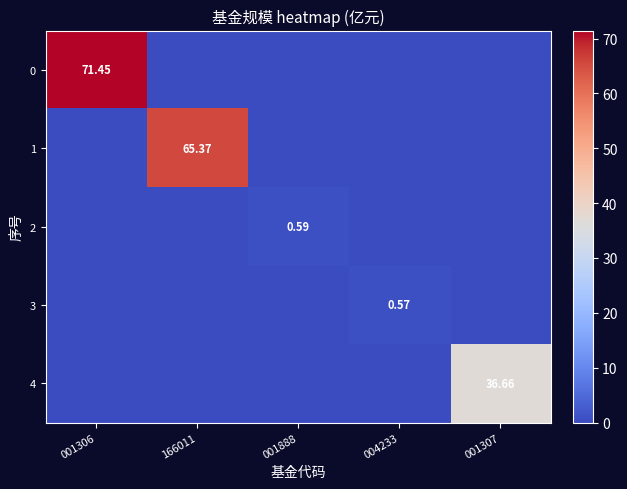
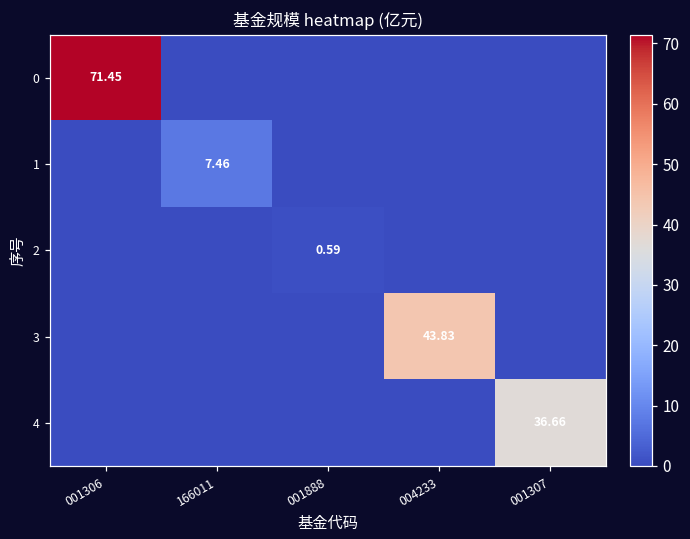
  {
    "0": {
      "001306": 71.45
    },
    "1": {
-     "166011": 65.37
+     "166011": 7.46
    },
    "2": {
      "001888": 0.59
    },
    "3": {
-     "004233": 0.57
+     "004233": 43.83
    }
  }
